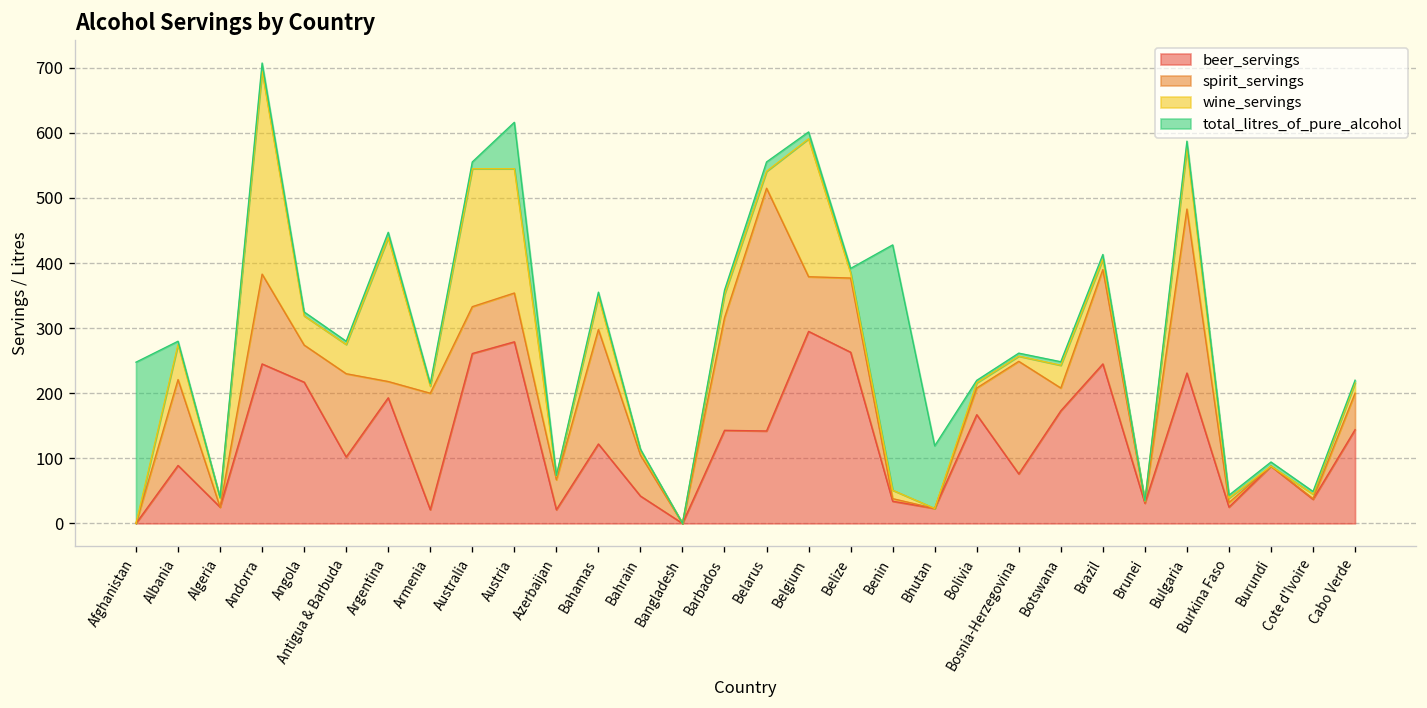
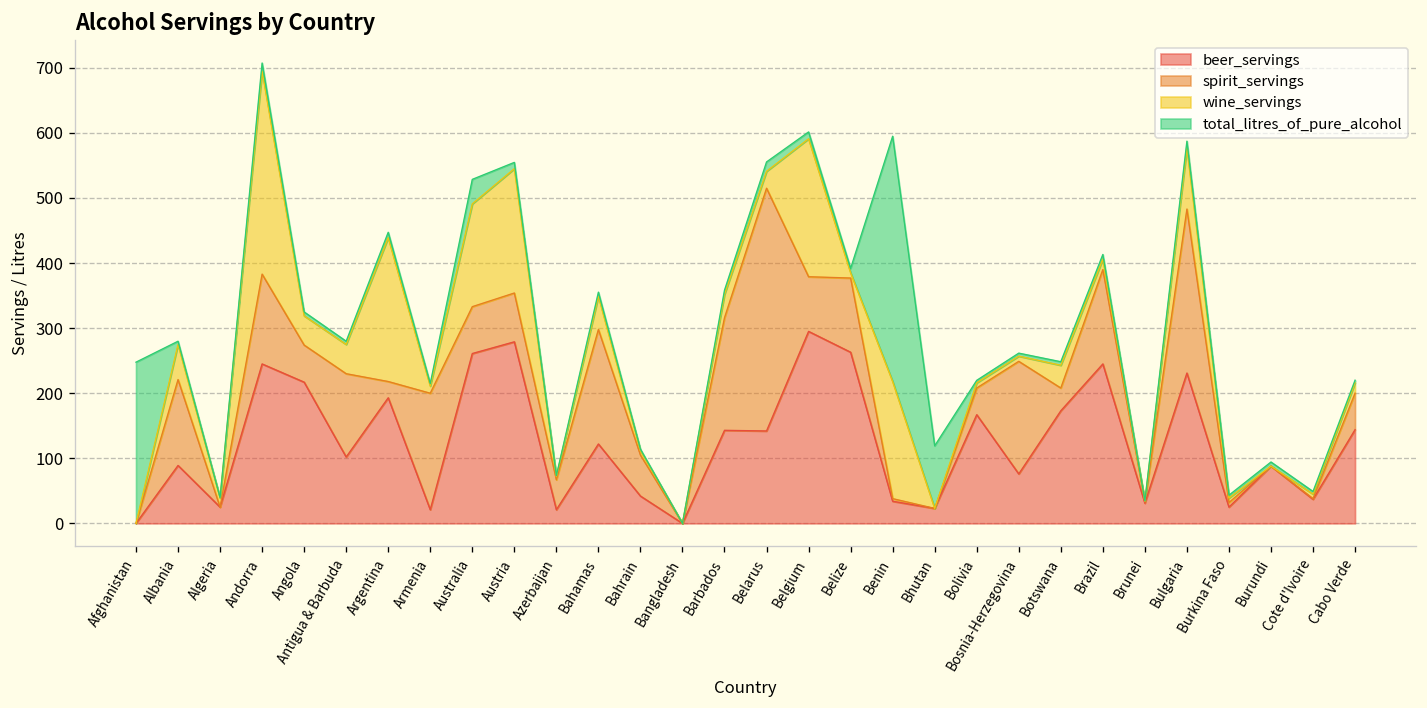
  {
    "wine_servings": {
      "Albania": 50,
      "Andorra": 310,
      "Angola": 50,
      "Antigua & Barbuda": 50,
      "Argentina": 220,
-     "Australia": 210,
+     "Australia": 160,
      "Austria": 190,
      "Bahamas": 50,
      "Barbados": 40,
      "Belarus": 30,
      "Belgium": 210,
      "Belize": 10,
-     "Benin": 10,
+     "Benin": 180,
      "Botswana": 40,
      "Brazil": 20,
      "Bulgaria": 90
    },
    "total_litres_of_pure_alcohol": {
      "Afghanistan": 250,
      "Albania": 0,
      "Andorra": 10,
      "Angola": 10,
      "Antigua & Barbuda": 0,
      "Argentina": 10,
-     "Australia": 10,
-     "Austria": 70,
+     "Australia": 40,
+     "Austria": 10,
      "Bahamas": 10,
      "Barbados": 10,
      "Belarus": 10,
      "Belgium": 10,
      "Belize": 10,
      "Benin": 380,
      "Bhutan": 100,
      "Botswana": 10,
      "Brazil": 10,
      "Burundi": 10
    }
  }
